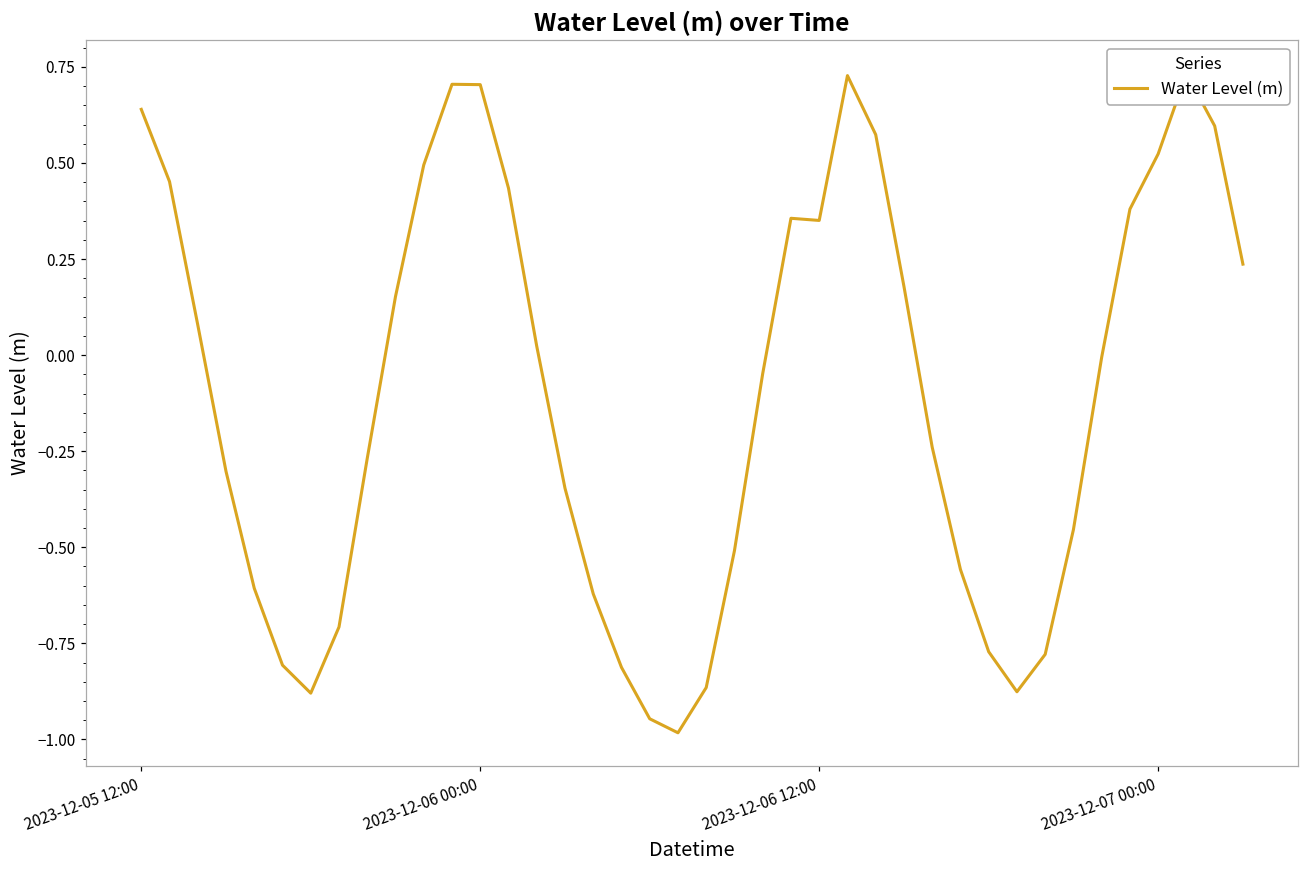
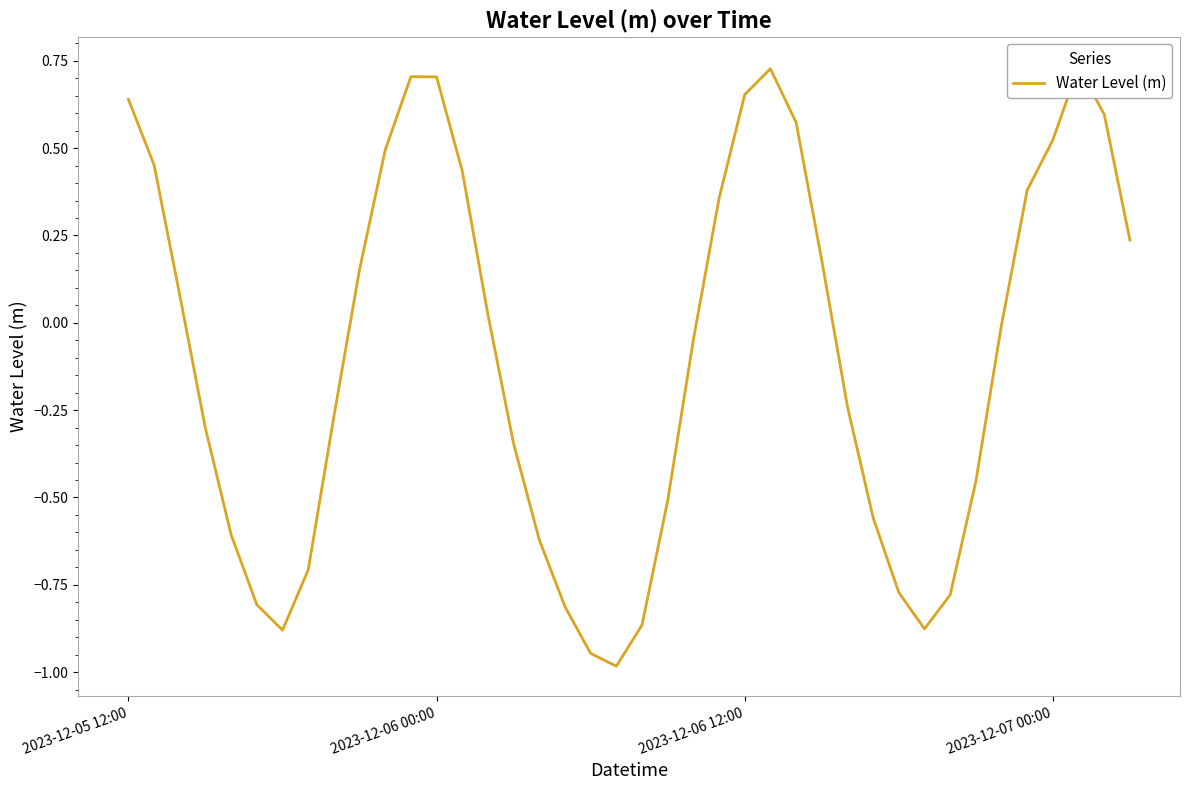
  {
    "2023-12-05 12:00": 0.64,
    "2023-12-06 00:00": 0.70,
-   "2023-12-06 12:00": 0.35,
+   "2023-12-06 12:00": 0.65,
    "2023-12-07 00:00": 0.52
  }
